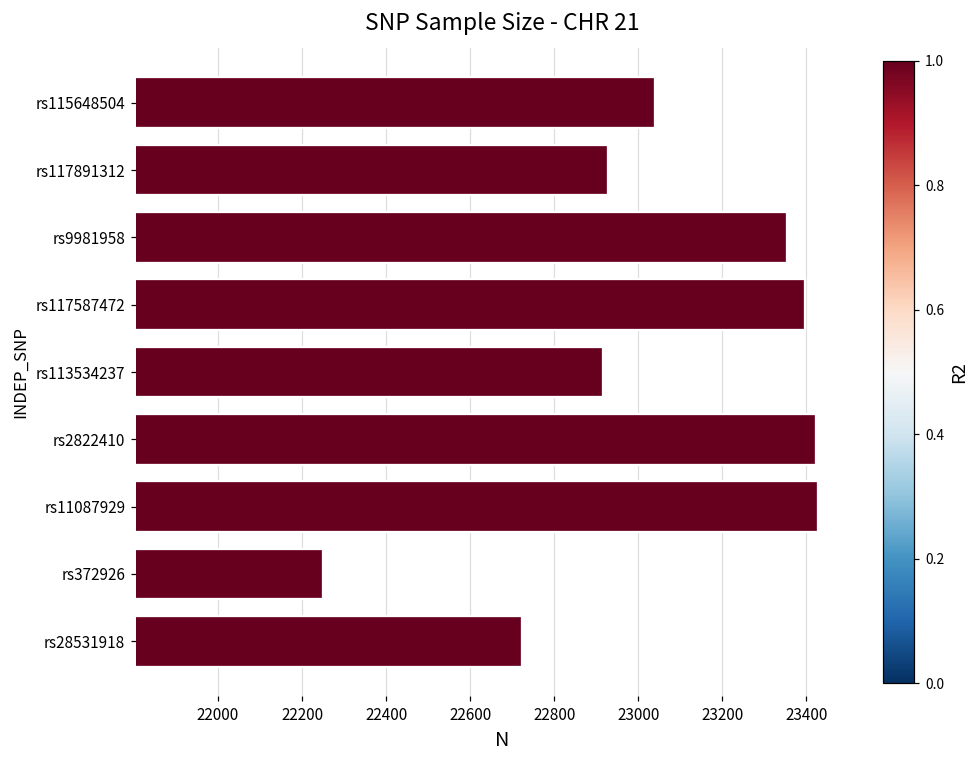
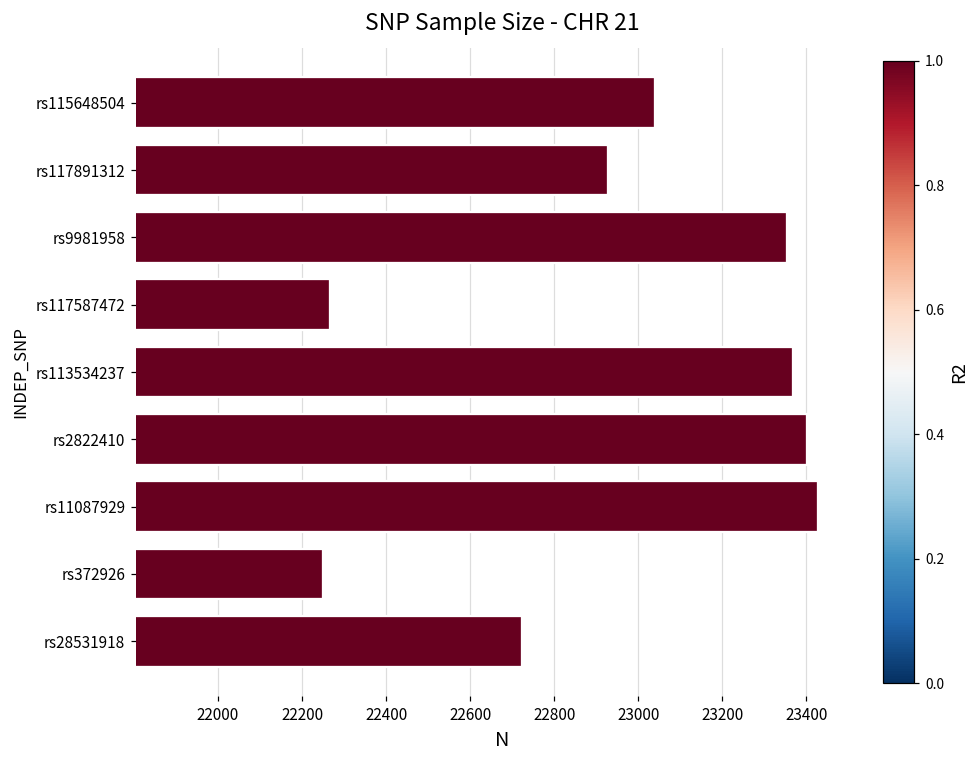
  {
    "rs115648504": 23040,
    "rs117891312": 22930,
    "rs9981958": 23350,
-   "rs117587472": 23400,
-   "rs113534237": 22920,
-   "rs2822410": 23420,
+   "rs117587472": 22270,
+   "rs113534237": 23370,
+   "rs2822410": 23400,
    "rs11087929": 23430,
    "rs372926": 22250,
    "rs28531918": 22720
  }
